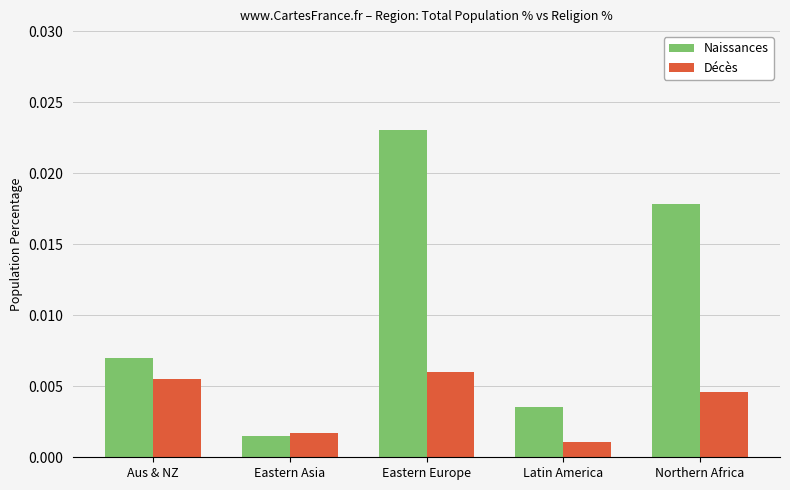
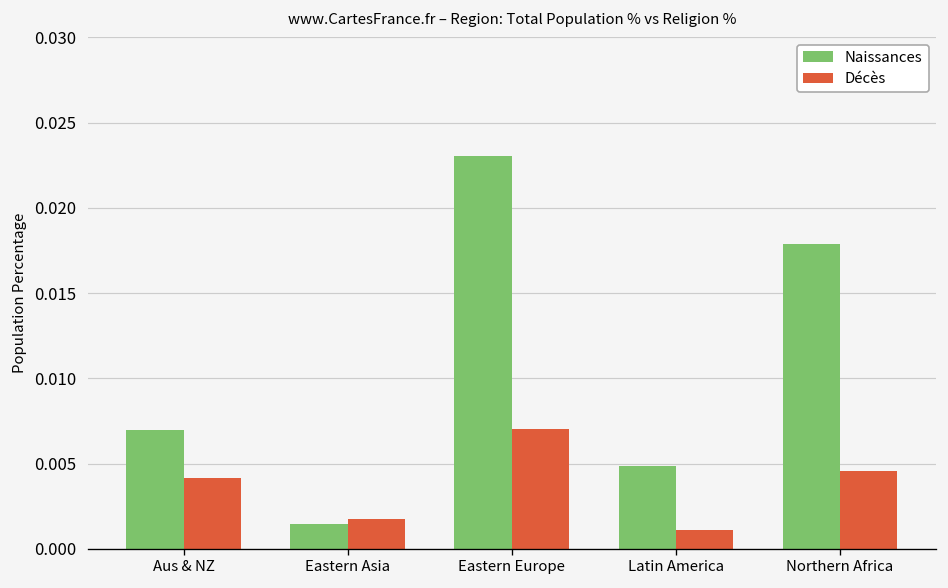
  {
    "Naissances": {
      "Aus & NZ": 0.0070,
      "Eastern Asia": 0.0015,
      "Eastern Europe": 0.0230,
-     "Latin America": 0.0035,
+     "Latin America": 0.0049,
      "Northern Africa": 0.0179
    },
    "Décès": {
-     "Aus & NZ": 0.0055,
+     "Aus & NZ": 0.0041,
      "Eastern Asia": 0.0017,
-     "Eastern Europe": 0.006,
+     "Eastern Europe": 0.007,
      "Latin America": 0.0011,
      "Northern Africa": 0.0046
    }
  }
